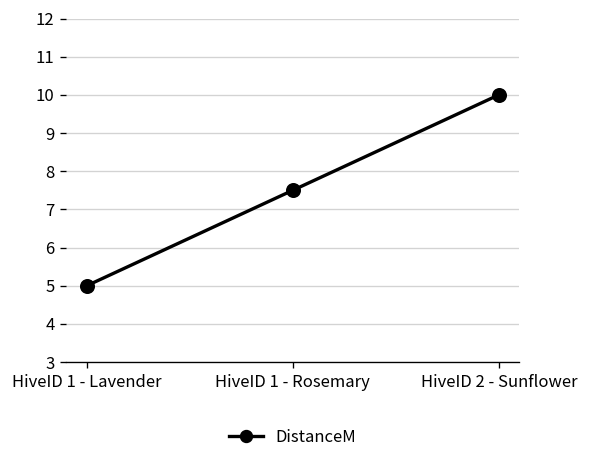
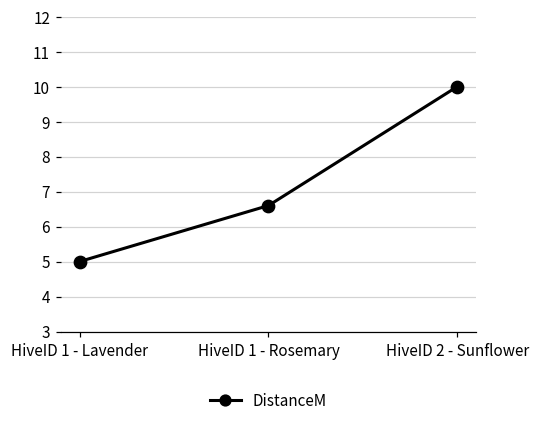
  {
    "HiveID 1 - Lavender": 5.0,
-   "HiveID 1 - Rosemary": 7.5,
+   "HiveID 1 - Rosemary": 6.6,
    "HiveID 2 - Sunflower": 10.0
  }
